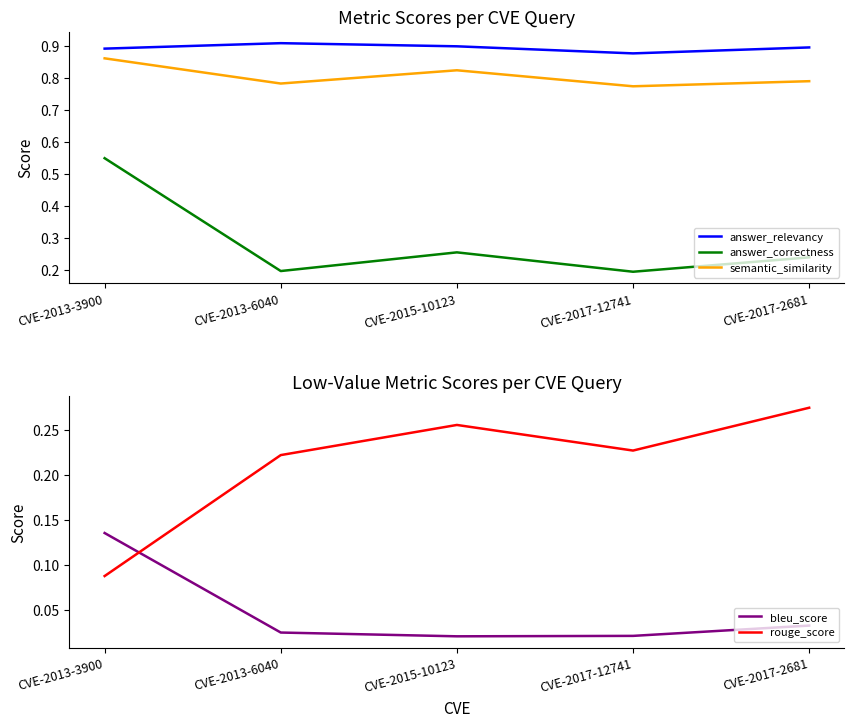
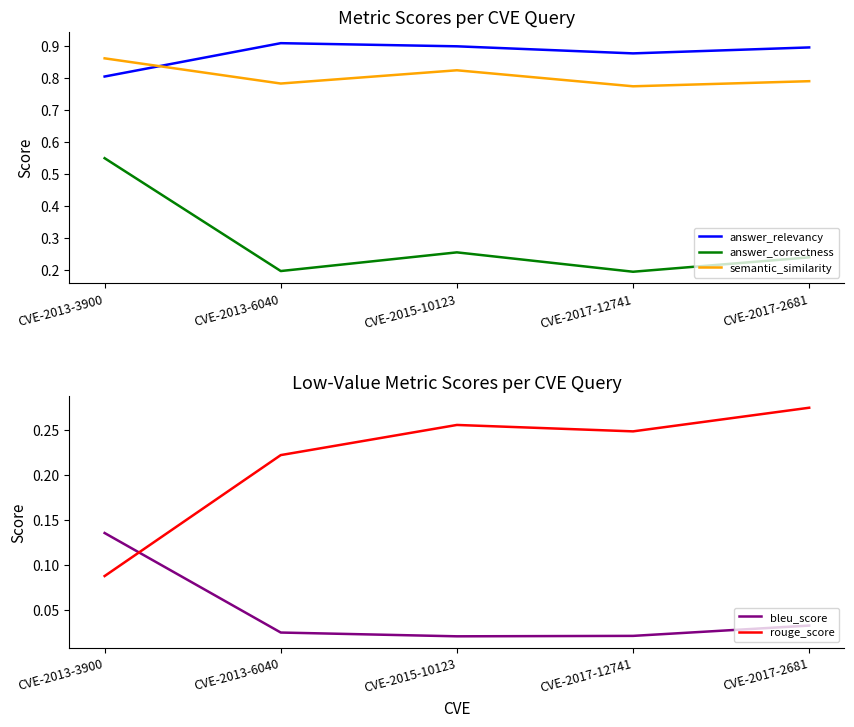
  {
    "Metric Scores per CVE Query": {
      "answer_relevancy": {
-       "CVE-2013-3900": 0.89,
+       "CVE-2013-3900": 0.80,
        "CVE-2013-6040": 0.91,
        "CVE-2015-10123": 0.90,
        "CVE-2017-12741": 0.88,
        "CVE-2017-2681": 0.90
      },
      "answer_correctness": {
        "CVE-2013-3900": 0.55,
        "CVE-2013-6040": 0.20,
        "CVE-2015-10123": 0.25,
        "CVE-2017-12741": 0.19
      },
      "semantic_similarity": {
        "CVE-2013-3900": 0.86,
        "CVE-2013-6040": 0.78,
        "CVE-2015-10123": 0.82,
        "CVE-2017-12741": 0.77,
        "CVE-2017-2681": 0.79
      }
    },
    "Low-Value Metric Scores per CVE Query": {
      "bleu_score": {
        "CVE-2013-3900": 0.14,
        "CVE-2013-6040": 0.02,
        "CVE-2015-10123": 0.02,
        "CVE-2017-12741": 0.02
      },
      "rouge_score": {
        "CVE-2013-3900": 0.09,
        "CVE-2013-6040": 0.22,
        "CVE-2015-10123": 0.26,
-       "CVE-2017-12741": 0.23,
+       "CVE-2017-12741": 0.25,
        "CVE-2017-2681": 0.28
      }
    }
  }
